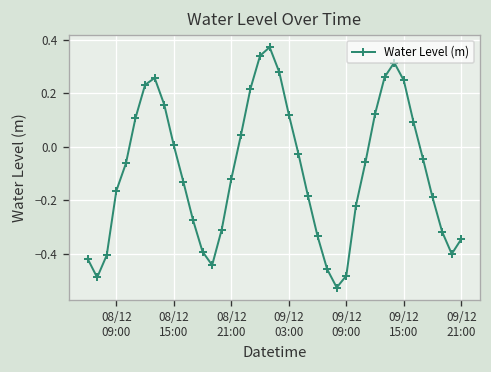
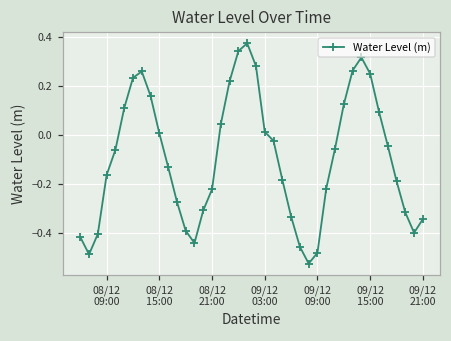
  {
    "08/12 09:00": -0.16,
    "08/12 15:00": 0.01,
-   "08/12 21:00": -0.12,
-   "09/12 03:00": 0.12,
+   "08/12 21:00": -0.22,
+   "09/12 03:00": 0.01,
    "09/12 09:00": -0.48,
    "09/12 15:00": 0.25,
    "09/12 21:00": -0.35
  }
